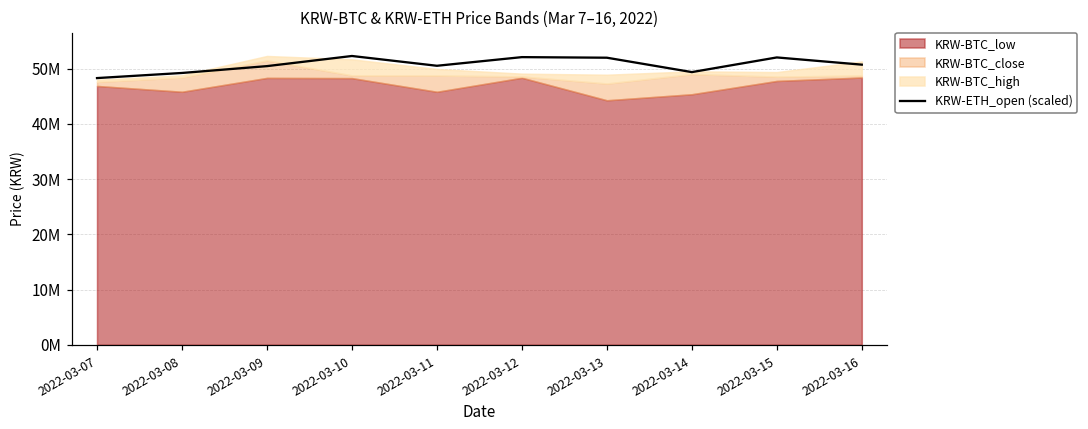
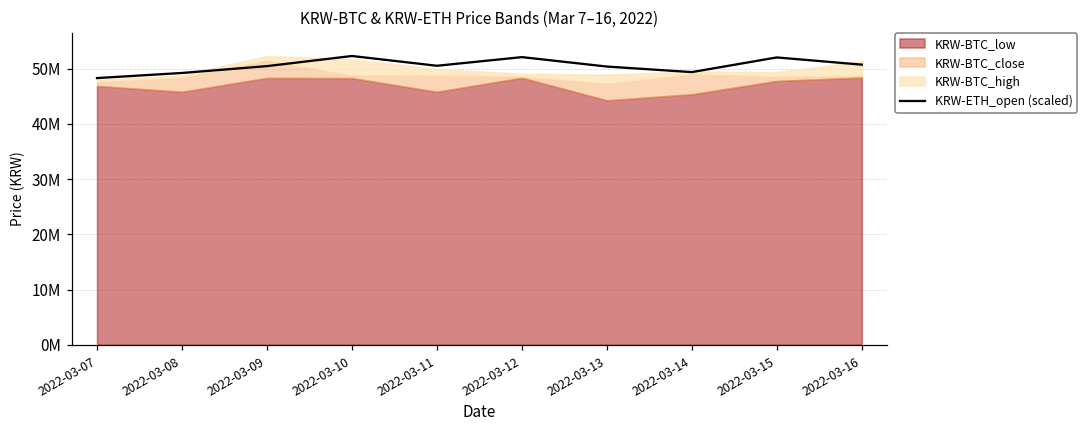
  {
    "KRW-BTC_low": {
      "2022-03-07": 47000000,
      "2022-03-08": 46000000,
      "2022-03-09": 48000000,
      "2022-03-11": 46000000,
      "2022-03-13": 44000000,
      "2022-03-14": 45000000,
      "2022-03-15": 48000000
    },
    "KRW-ETH_open (scaled)": {
      "2022-03-09": 50000000,
      "2022-03-10": 52000000,
      "2022-03-11": 51000000,
      "2022-03-12": 52000000,
-     "2022-03-13": 52000000,
+     "2022-03-13": 50000000,
      "2022-03-15": 52000000,
      "2022-03-16": 51000000
    }
  }
